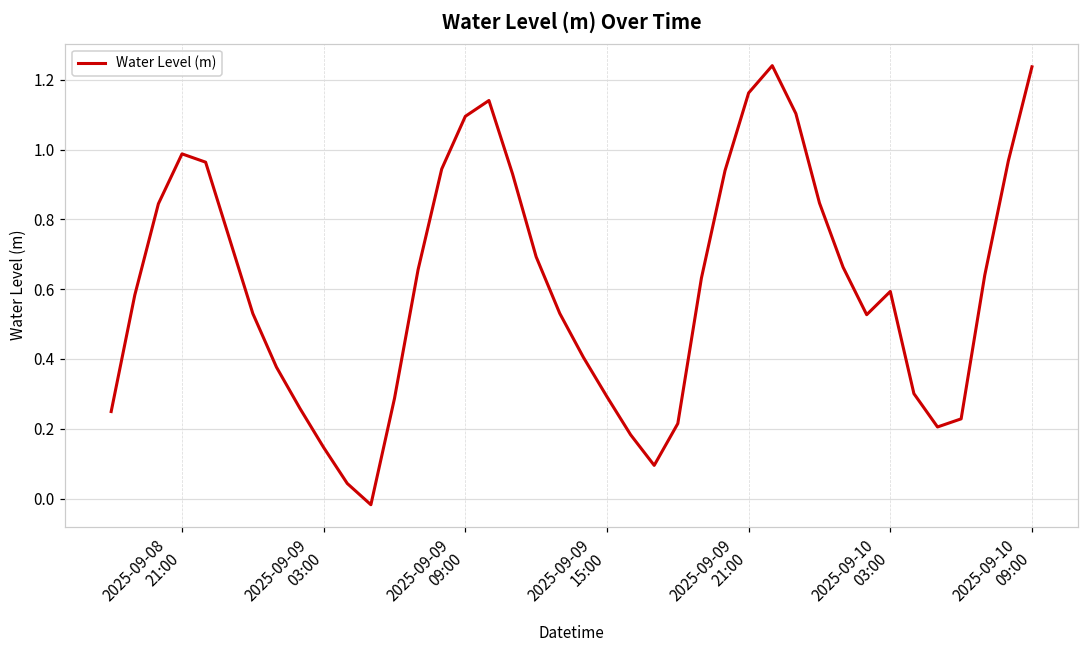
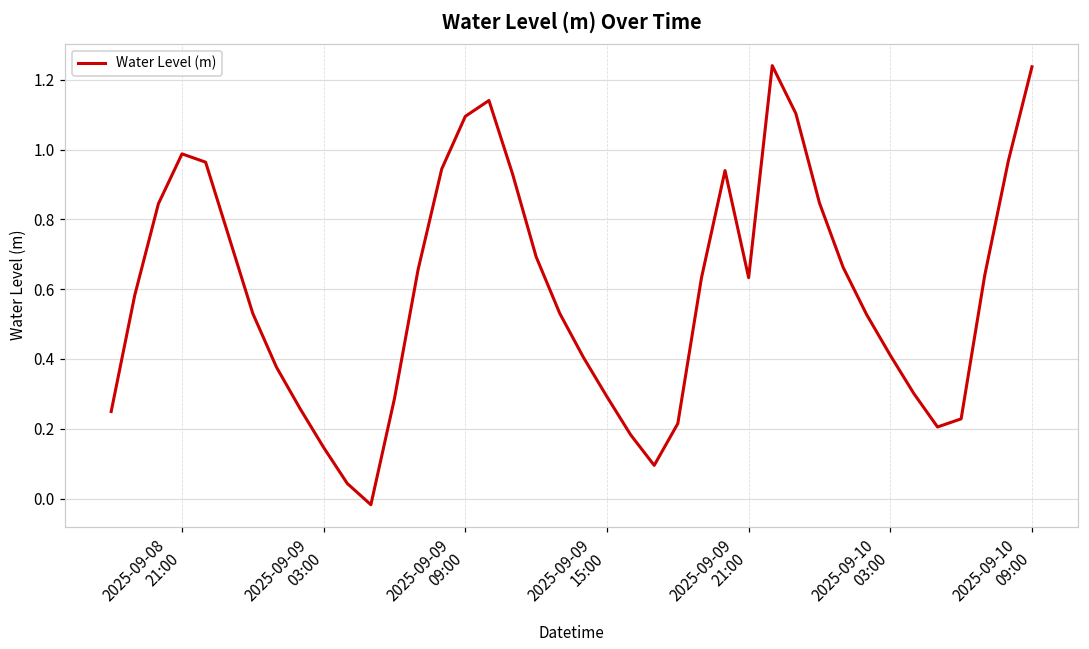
  {
    "2025-09-08 21:00": 0.99,
    "2025-09-09 03:00": 0.15,
    "2025-09-09 09:00": 1.10,
    "2025-09-09 15:00": 0.29,
-   "2025-09-09 21:00": 1.16,
-   "2025-09-10 03:00": 0.59,
+   "2025-09-09 21:00": 0.63,
+   "2025-09-10 03:00": 0.41,
    "2025-09-10 09:00": 1.24
  }
